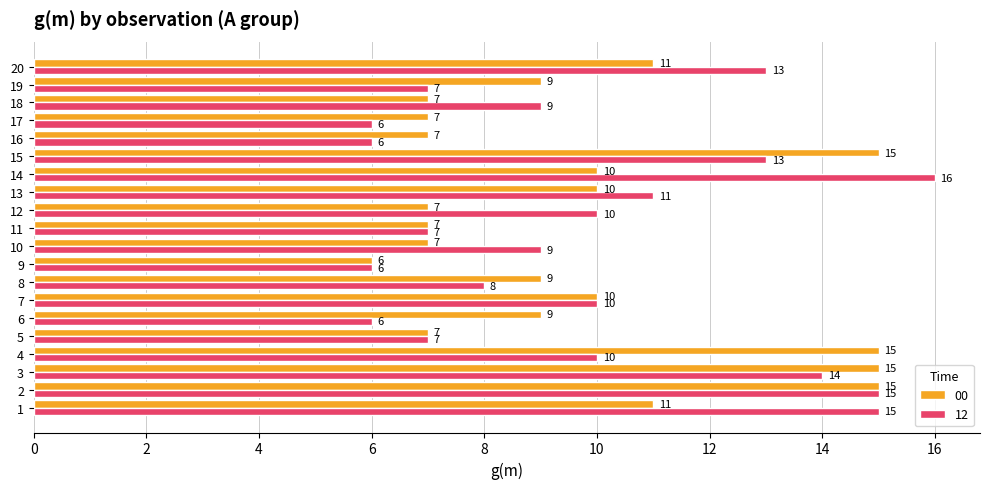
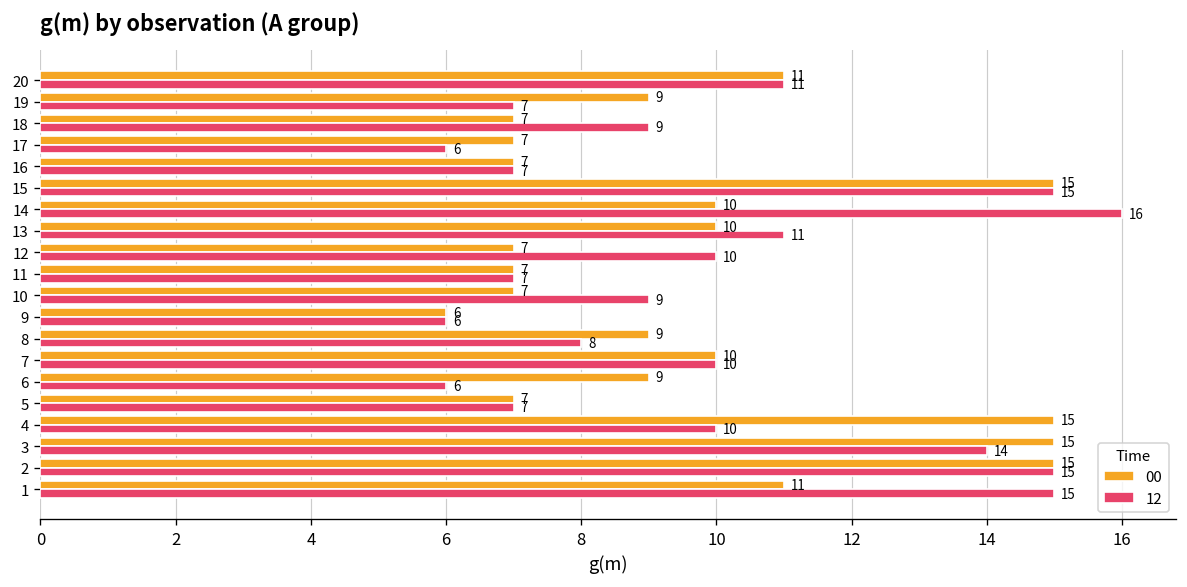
  {
    "00": {
      "20": 11,
      "19": 9,
      "18": 7,
      "17": 7,
      "16": 7,
      "15": 15,
      "14": 10,
      "13": 10,
      "12": 7,
      "10": 7,
      "8": 9,
      "6": 9,
      "4": 15,
      "3": 15,
      "1": 11
    },
    "12": {
-     "20": 13,
+     "20": 11,
      "19": 7,
      "18": 9,
      "17": 6,
-     "16": 6,
-     "15": 13,
+     "16": 7,
+     "15": 15,
      "14": 16,
      "13": 11,
      "12": 10,
      "10": 9,
      "8": 8,
      "6": 6,
      "4": 10,
      "3": 14,
      "1": 15
    }
  }
